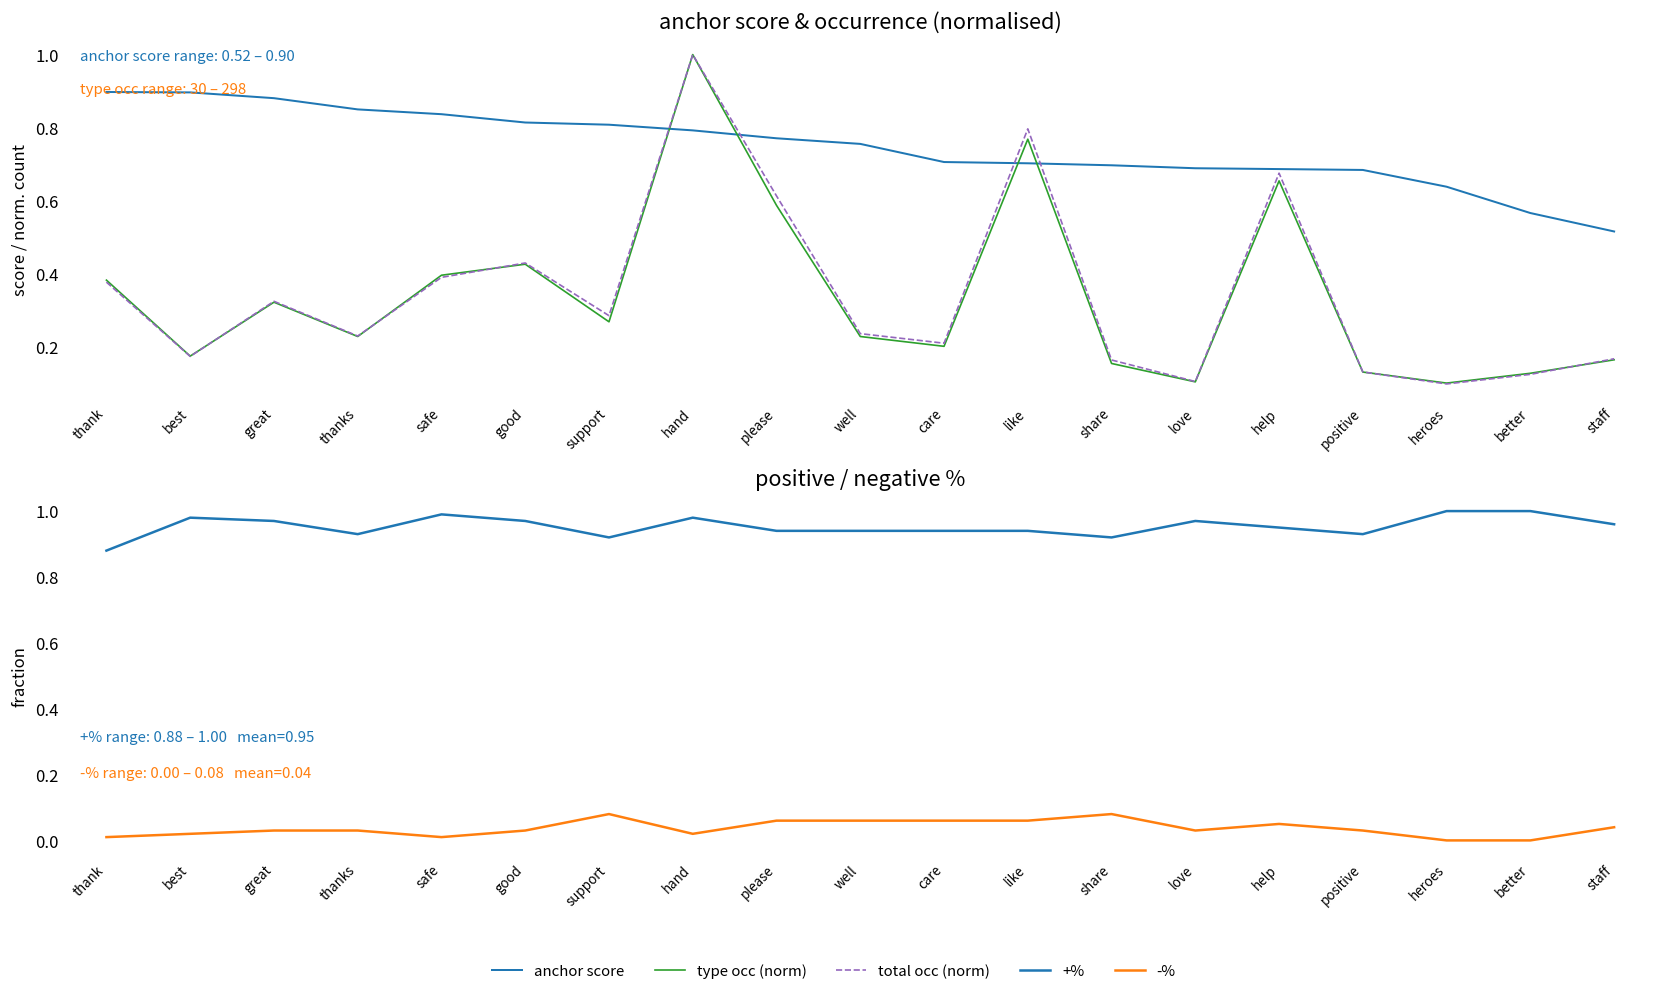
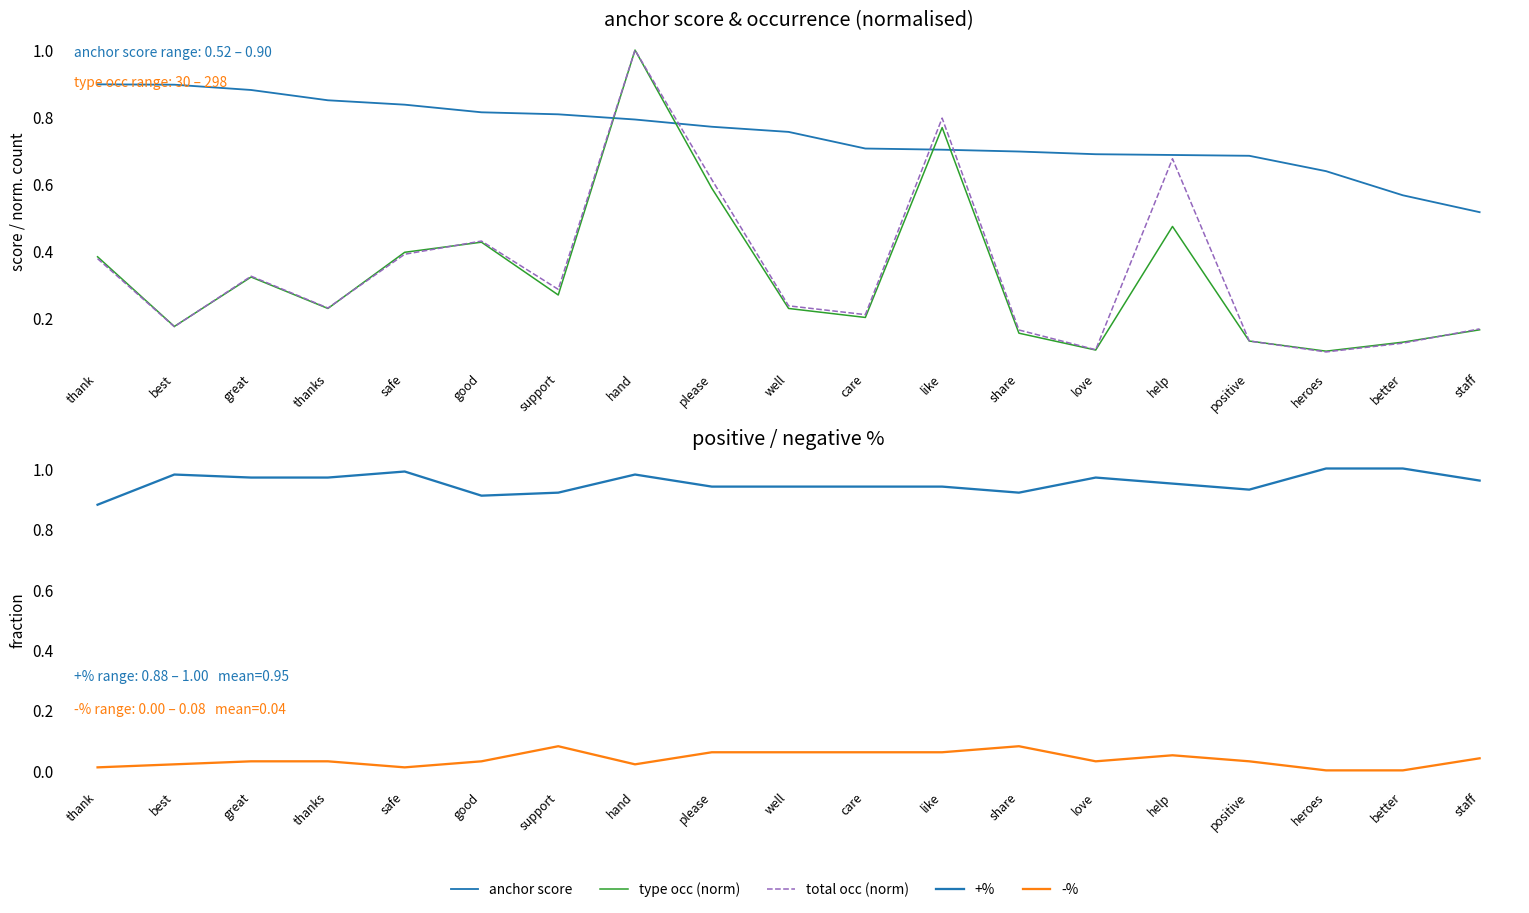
  {
    "anchor score & occurrence (normalised)": {
      "anchor score": {
        "thank": 0.90,
        "best": 0.90
      },
      "type occ (norm)": {
        "support": 0.27,
        "please": 0.59,
        "like": 0.77,
        "share": 0.15,
-       "help": 0.65
+       "help": 0.47
      },
      "total occ (norm)": {
        "support": 0.29,
        "please": 0.61,
        "like": 0.80,
        "share": 0.16,
        "help": 0.68
      }
    },
    "positive / negative %": {
      "+%": {
        "thank": 0.88,
        "best": 0.98,
        "great": 0.97,
-       "thanks": 0.93,
+       "thanks": 0.97,
        "safe": 0.99,
-       "good": 0.97,
+       "good": 0.91,
        "support": 0.92,
        "hand": 0.98,
        "please": 0.94,
        "well": 0.94,
        "care": 0.94,
        "like": 0.94,
        "share": 0.92,
        "love": 0.97,
        "help": 0.95,
        "positive": 0.93,
        "heroes": 1.00,
        "better": 1.00,
        "staff": 0.96
      },
      "-%": {
        "thank": 0.01,
        "best": 0.02,
        "great": 0.03,
        "thanks": 0.03,
        "safe": 0.01,
        "good": 0.03,
        "support": 0.08,
        "hand": 0.02,
        "please": 0.06,
        "well": 0.06,
        "care": 0.06,
        "like": 0.06,
        "share": 0.08,
        "love": 0.03,
        "help": 0.05,
        "positive": 0.03,
        "heroes": 0.00,
        "better": 0.00,
        "staff": 0.04
      }
    }
  }
